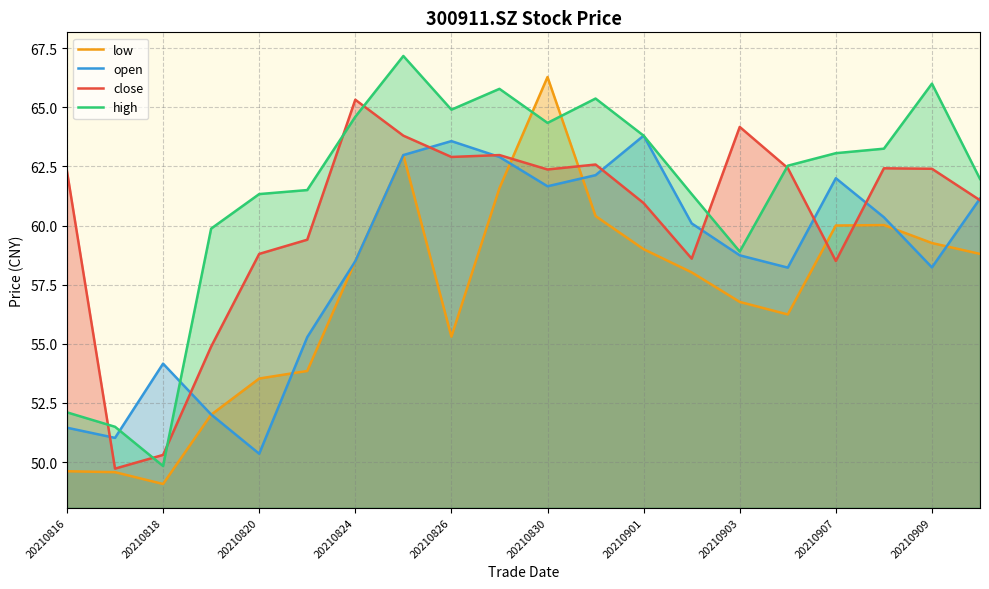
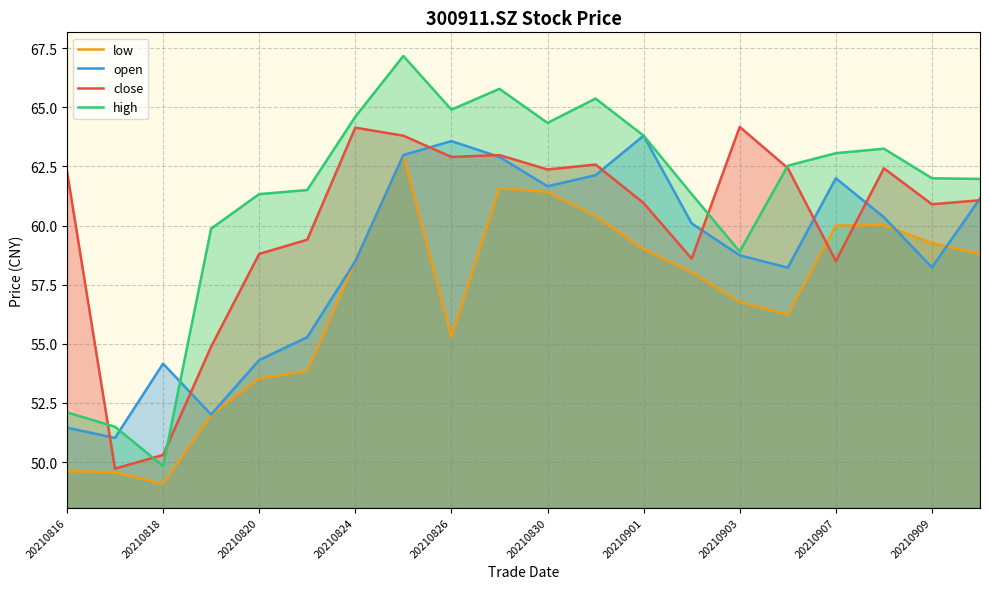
  {
    "low": {
      "20210816": 49.6,
      "20210818": 49.1,
      "20210820": 53.5,
      "20210826": 55.3,
-     "20210830": 66.3,
+     "20210830": 61.4,
      "20210901": 59.0,
      "20210903": 56.8,
      "20210907": 60.0,
      "20210909": 59.3
    },
    "open": {
      "20210816": 51.5,
      "20210818": 54.2,
-     "20210820": 50.4,
+     "20210820": 54.3,
      "20210826": 63.6,
      "20210830": 61.7,
      "20210903": 58.7,
      "20210907": 62.0,
      "20210909": 58.2
    },
    "close": {
      "20210816": 62.3,
      "20210818": 50.3,
      "20210820": 58.8,
-     "20210824": 65.3,
+     "20210824": 64.1,
      "20210826": 62.9,
      "20210830": 62.4,
      "20210901": 61.0,
      "20210903": 64.2,
      "20210907": 58.5,
-     "20210909": 62.4
+     "20210909": 60.9
    },
    "high": {
      "20210816": 52,
      "20210818": 49.8,
      "20210820": 61.3,
      "20210824": 64.6,
      "20210826": 65,
      "20210830": 64.3,
      "20210903": 59,
      "20210907": 63,
-     "20210909": 66
+     "20210909": 62
    }
  }
